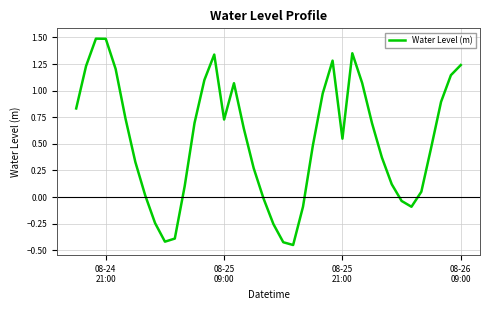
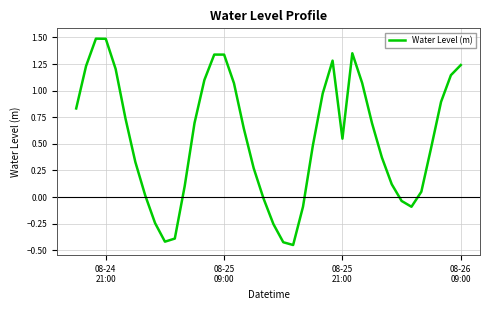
  {
    "08-24 21:00": 1.49,
-   "08-25 09:00": 0.73,
+   "08-25 09:00": 1.34,
    "08-25 21:00": 0.55,
    "08-26 09:00": 1.24
  }
